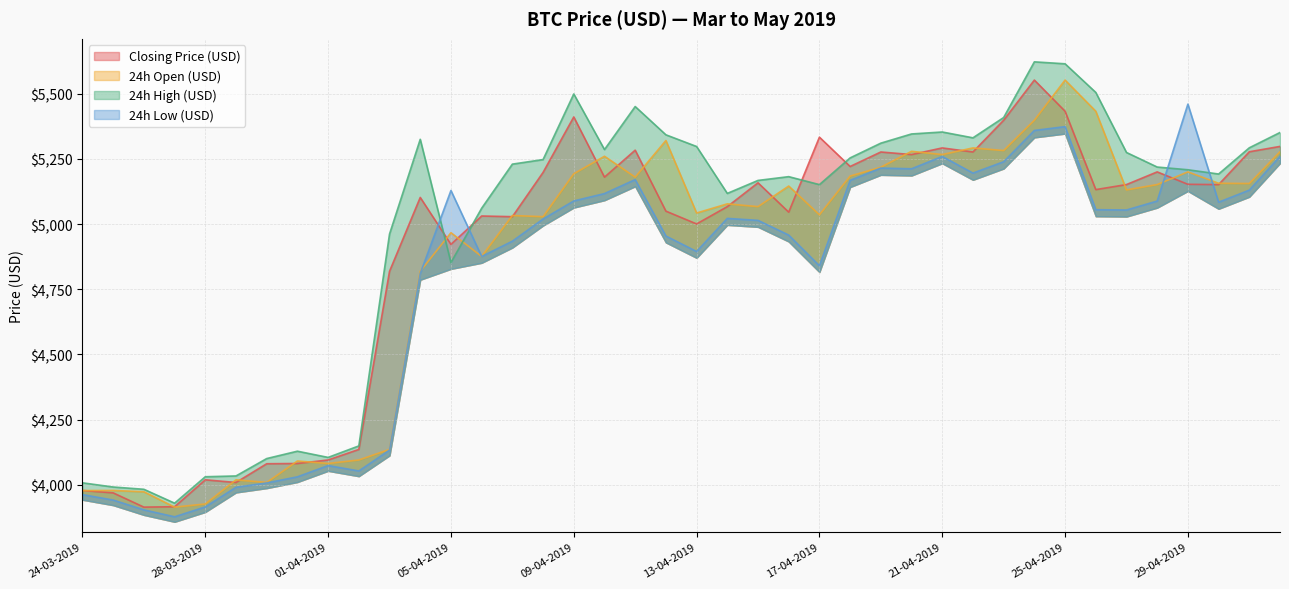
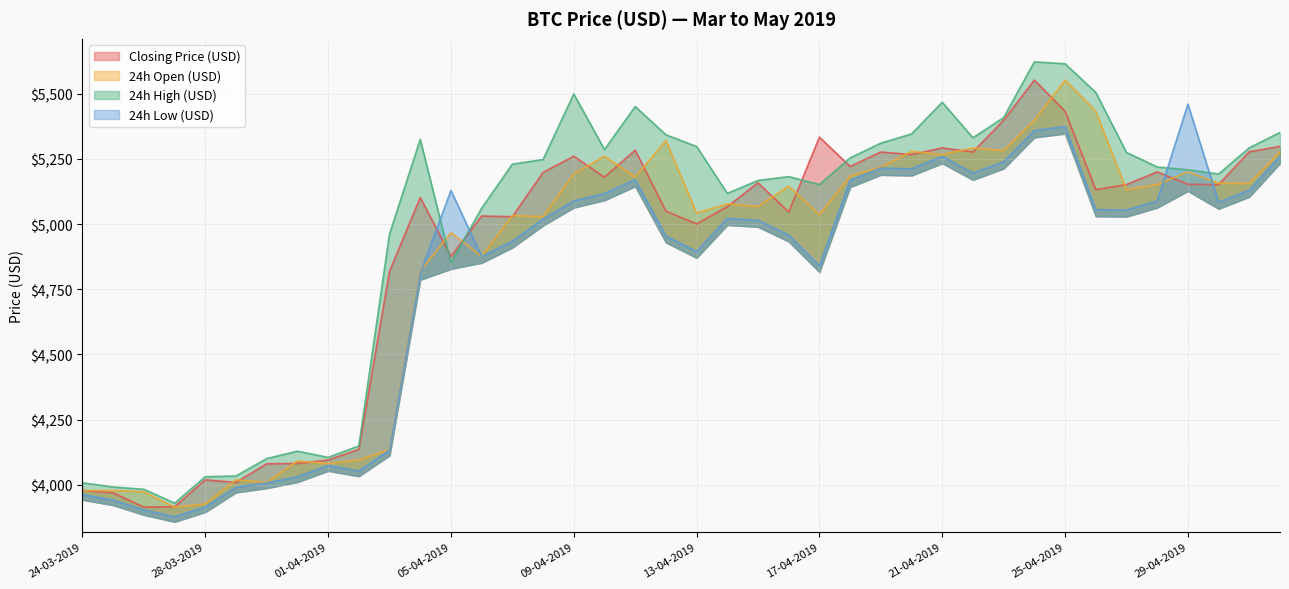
  {
    "Closing Price (USD)": {
      "28-03-2019": "$4,020",
      "01-04-2019": "$4,090",
-     "05-04-2019": "$4,920",
-     "09-04-2019": "$5,410",
+     "05-04-2019": "$4,880",
+     "09-04-2019": "$5,260",
      "13-04-2019": "$5,000",
      "17-04-2019": "$5,330",
      "21-04-2019": "$5,290",
      "25-04-2019": "$5,430",
      "29-04-2019": "$5,150"
    },
    "24h Open (USD)": {
      "28-03-2019": "$3,930",
      "05-04-2019": "$4,970",
      "09-04-2019": "$5,190",
      "13-04-2019": "$5,040",
      "17-04-2019": "$5,040",
      "25-04-2019": "$5,550"
    },
    "24h High (USD)": {
      "24-03-2019": "$4,010",
      "28-03-2019": "$4,030",
      "01-04-2019": "$4,100",
      "05-04-2019": "$4,850",
      "09-04-2019": "$5,500",
      "13-04-2019": "$5,300",
      "17-04-2019": "$5,150",
-     "21-04-2019": "$5,350",
+     "21-04-2019": "$5,470",
      "25-04-2019": "$5,610"
    },
    "24h Low (USD)": {
      "24-03-2019": "$3,960",
      "28-03-2019": "$3,910",
      "05-04-2019": "$5,130",
      "09-04-2019": "$5,090",
      "13-04-2019": "$4,890",
      "17-04-2019": "$4,840",
      "25-04-2019": "$5,370",
      "29-04-2019": "$5,460"
    }
  }
